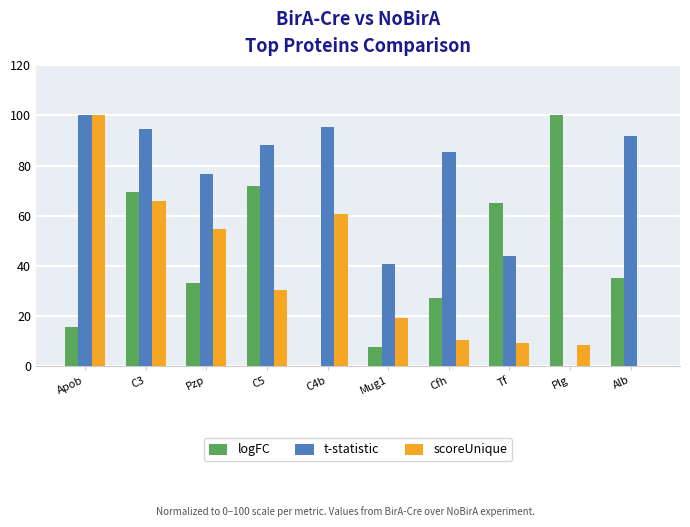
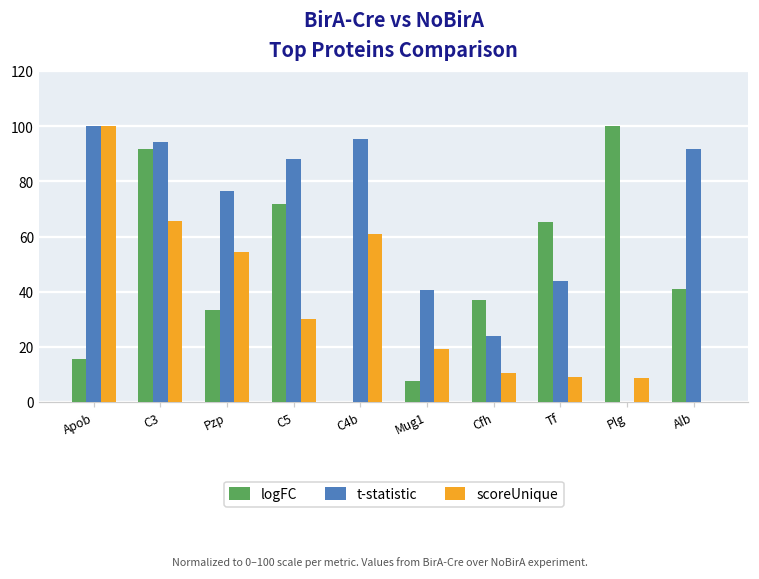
  {
    "logFC": {
      "Apob": 16,
-     "C3": 70,
+     "C3": 92,
      "Pzp": 33,
      "C5": 72,
      "C4b": 0,
      "Mug1": 7,
-     "Cfh": 27,
+     "Cfh": 37,
      "Tf": 65,
      "Plg": 100,
-     "Alb": 35
+     "Alb": 41
    },
    "t-statistic": {
      "Apob": 100,
      "C3": 94,
      "Pzp": 77,
      "C5": 88,
      "C4b": 96,
      "Mug1": 41,
-     "Cfh": 85,
+     "Cfh": 24,
      "Tf": 44,
      "Plg": 0,
      "Alb": 92
    },
    "scoreUnique": {
      "Apob": 100,
      "C3": 66,
      "Pzp": 55,
      "C5": 30,
      "C4b": 61,
      "Mug1": 19,
      "Cfh": 11,
      "Tf": 9,
      "Plg": 9,
      "Alb": 0
    }
  }
